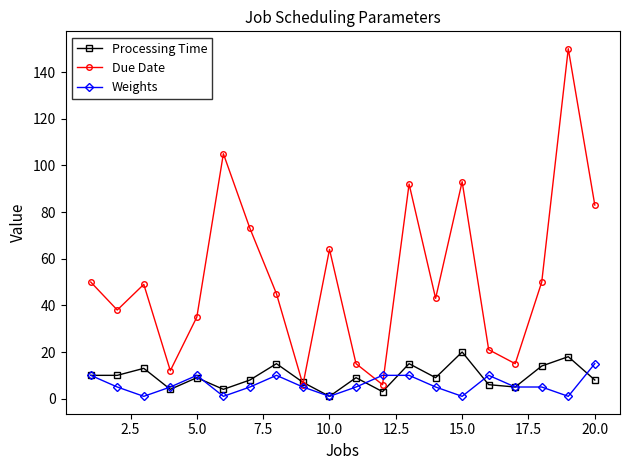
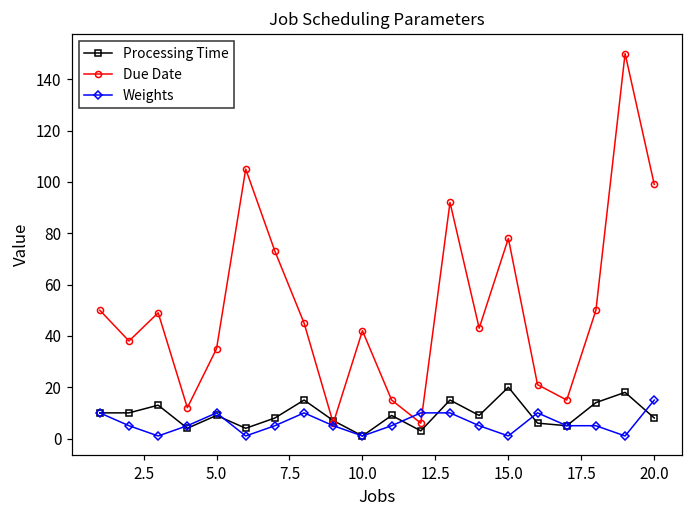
  {
    "Processing Time": {
      "15.0": 20,
      "20.0": 8
    },
    "Due Date": {
      "5.0": 35,
-     "10.0": 64,
-     "15.0": 93,
-     "20.0": 83
+     "10.0": 42,
+     "15.0": 78,
+     "20.0": 99
    },
    "Weights": {
      "15.0": 1,
      "20.0": 15
    }
  }
